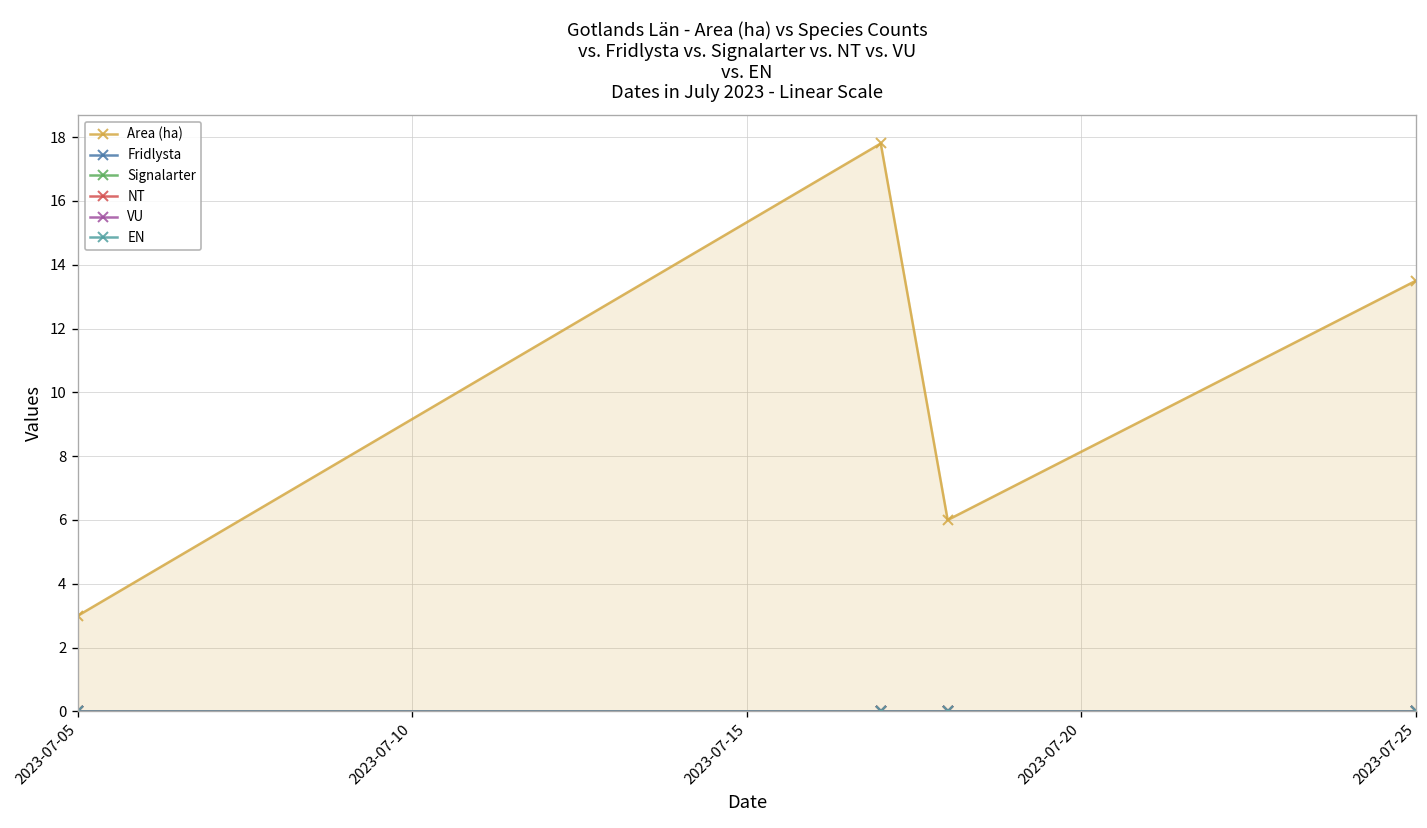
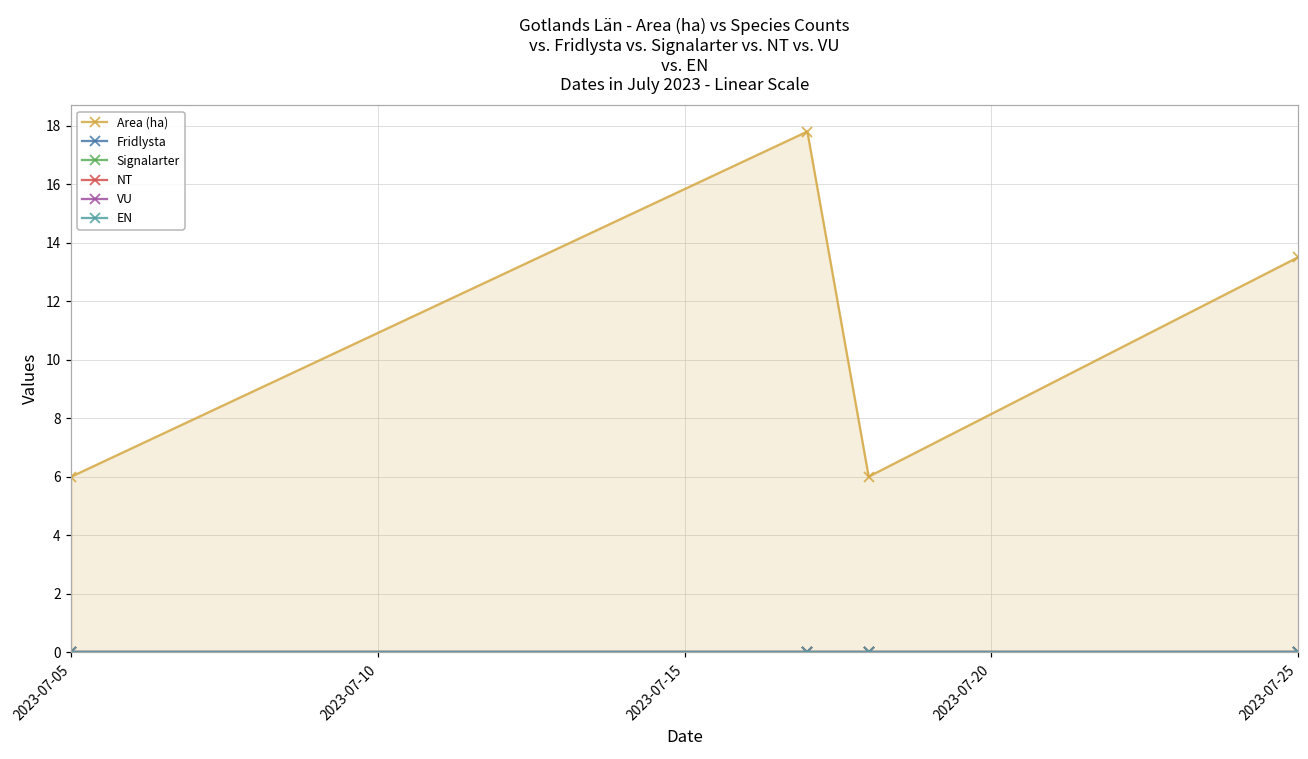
  {
    "Area (ha)": {
-     "2023-07-05": 3,
+     "2023-07-05": 6,
      "2023-07-25": 13.5
    },
    "EN": {
      "2023-07-05": 0,
      "2023-07-25": 0
    }
  }
